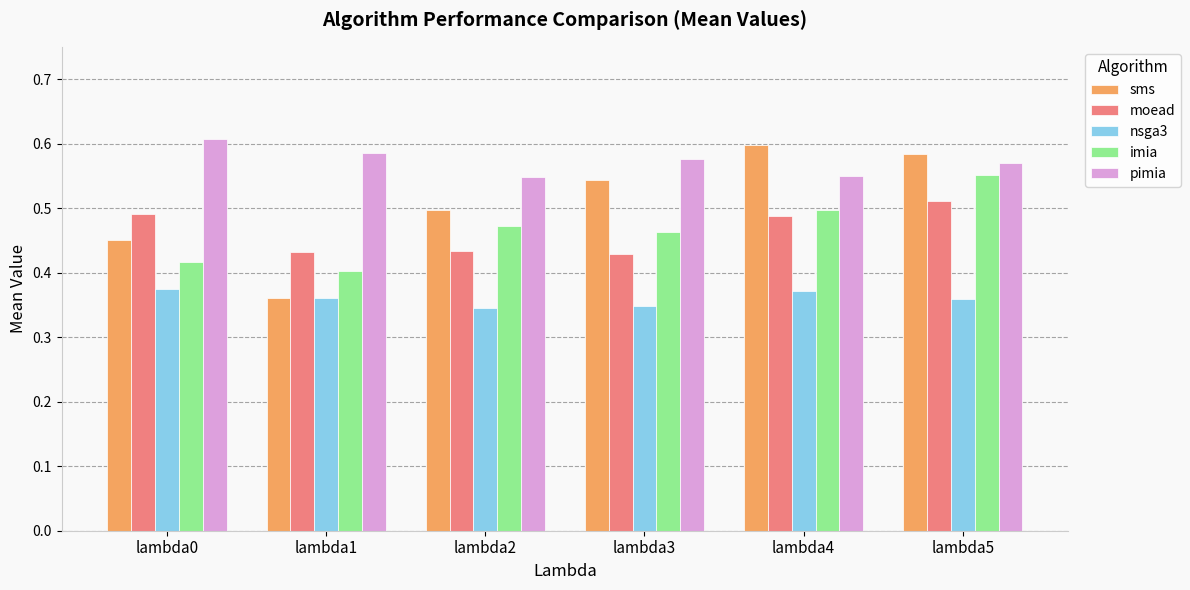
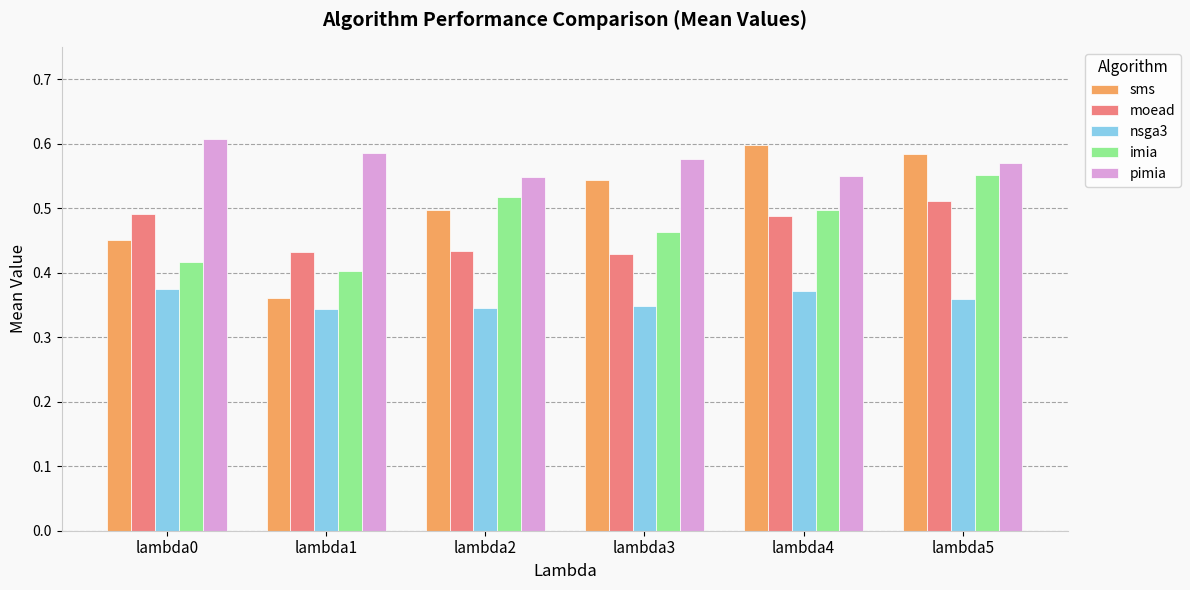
  {
    "nsga3": {
      "lambda0": 0.37,
-     "lambda1": 0.36,
+     "lambda1": 0.34,
      "lambda2": 0.35,
      "lambda3": 0.35,
      "lambda4": 0.37,
      "lambda5": 0.36
    },
    "imia": {
      "lambda0": 0.42,
      "lambda1": 0.40,
-     "lambda2": 0.47,
+     "lambda2": 0.52,
      "lambda3": 0.46,
      "lambda4": 0.50,
      "lambda5": 0.55
    },
    "pimia": {
      "lambda0": 0.61,
      "lambda1": 0.59,
      "lambda2": 0.55,
      "lambda3": 0.58,
      "lambda4": 0.55,
      "lambda5": 0.57
    }
  }
